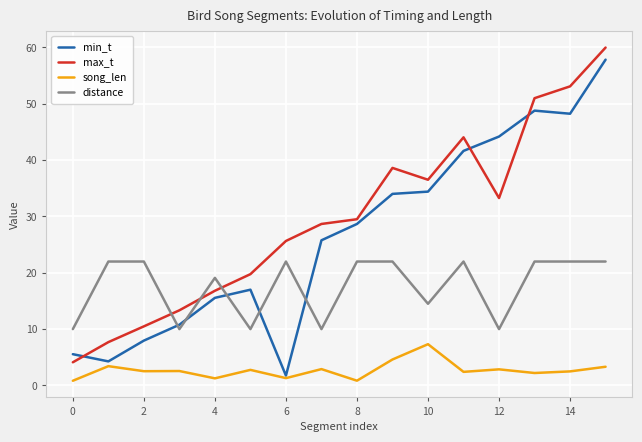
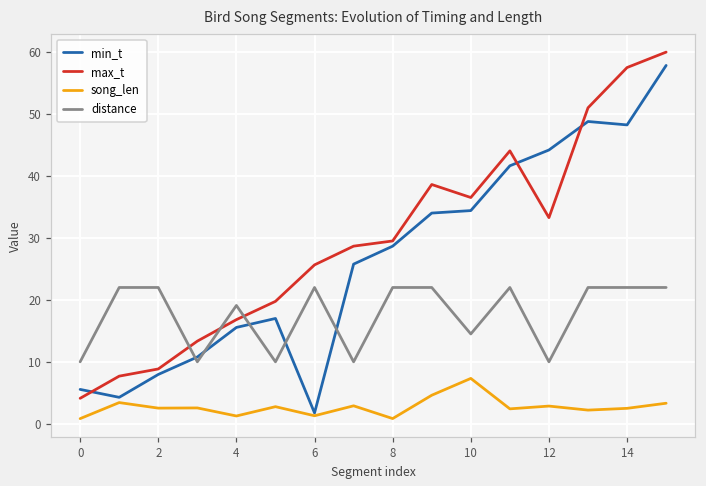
  {
    "min_t": {
      "0": 6,
      "2": 8,
      "4": 16,
      "6": 2,
      "8": 29,
      "10": 34,
      "12": 44,
      "14": 48
    },
    "max_t": {
      "0": 4,
-     "2": 10,
+     "2": 9,
      "4": 17,
      "6": 26,
      "8": 30,
      "10": 37,
      "12": 33,
-     "14": 53
+     "14": 58
    },
    "song_len": {
      "0": 1,
      "2": 3,
      "4": 1,
      "6": 1,
      "8": 1,
      "10": 7,
      "12": 3,
      "14": 2
    },
    "distance": {
      "0": 10,
      "2": 22,
      "4": 19,
      "6": 22,
      "8": 22,
      "10": 15,
      "12": 10,
      "14": 22
    }
  }
